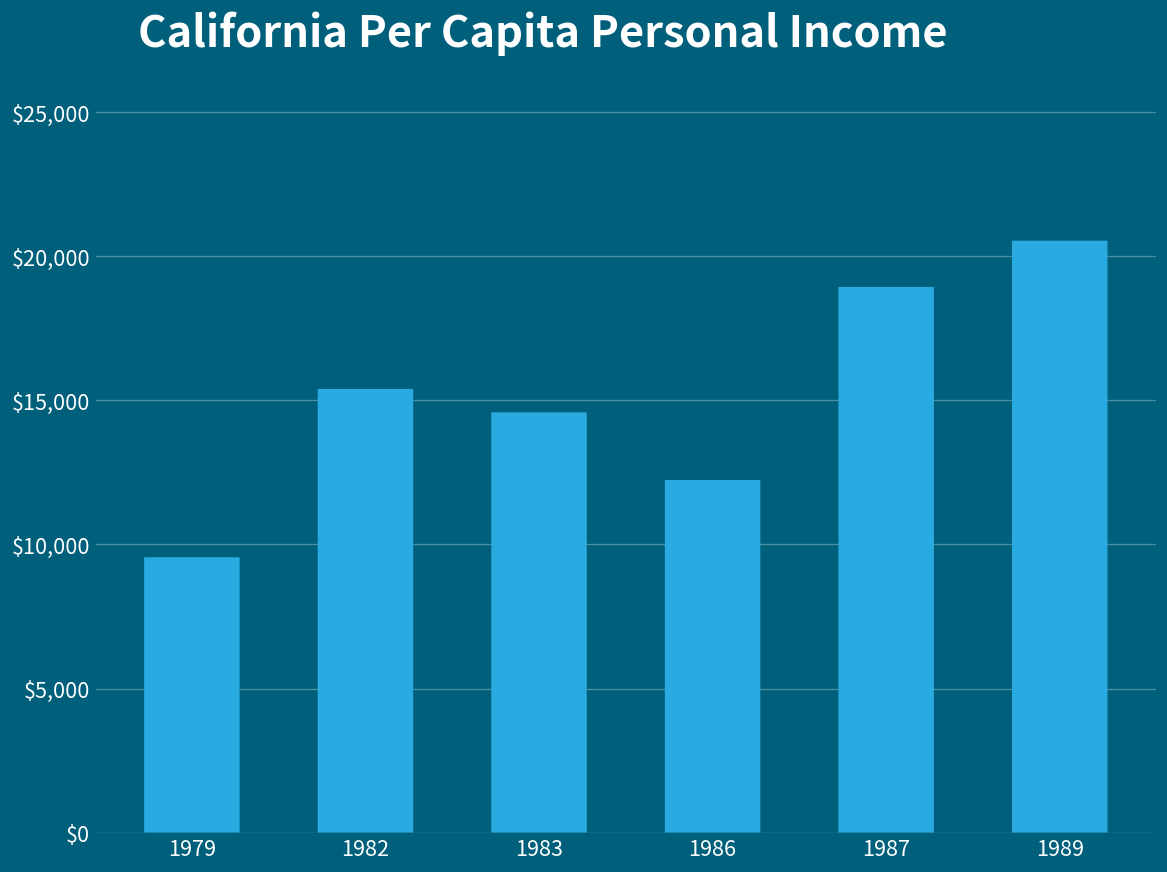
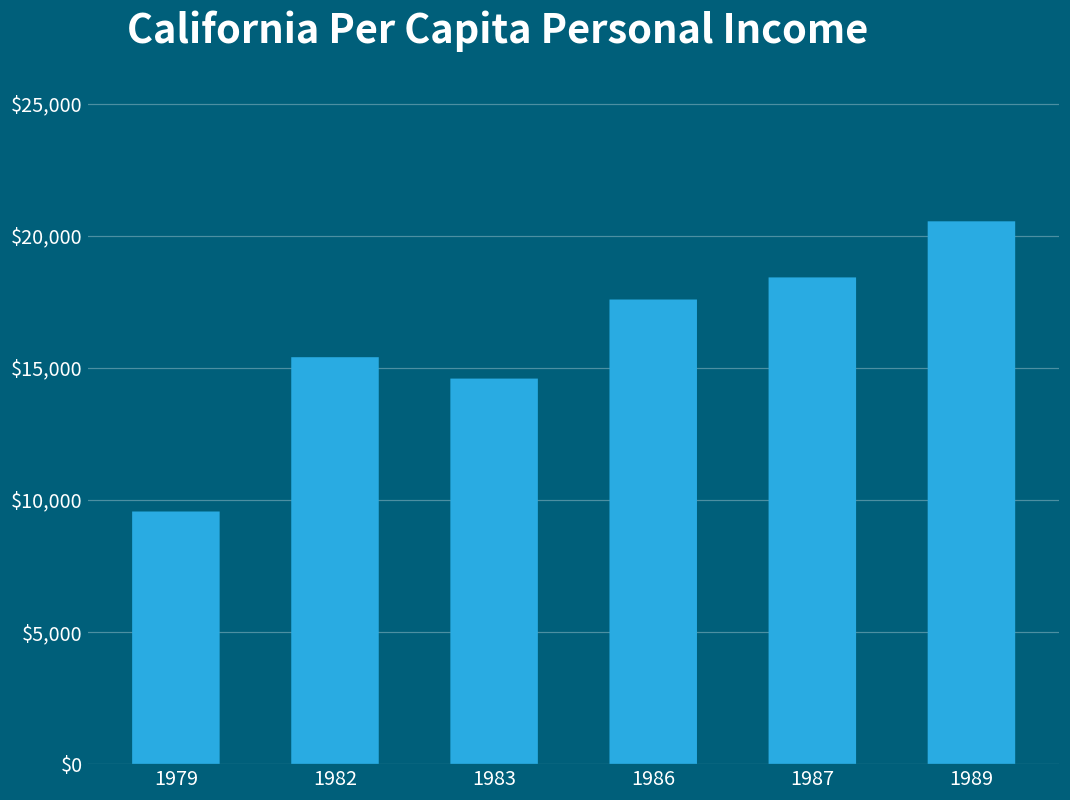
  {
    "1979": "$9,600",
    "1982": "$15,400",
    "1983": "$14,600",
-   "1986": "$12,200",
-   "1987": "$18,900",
+   "1986": "$17,600",
+   "1987": "$18,400",
    "1989": "$20,500"
  }
